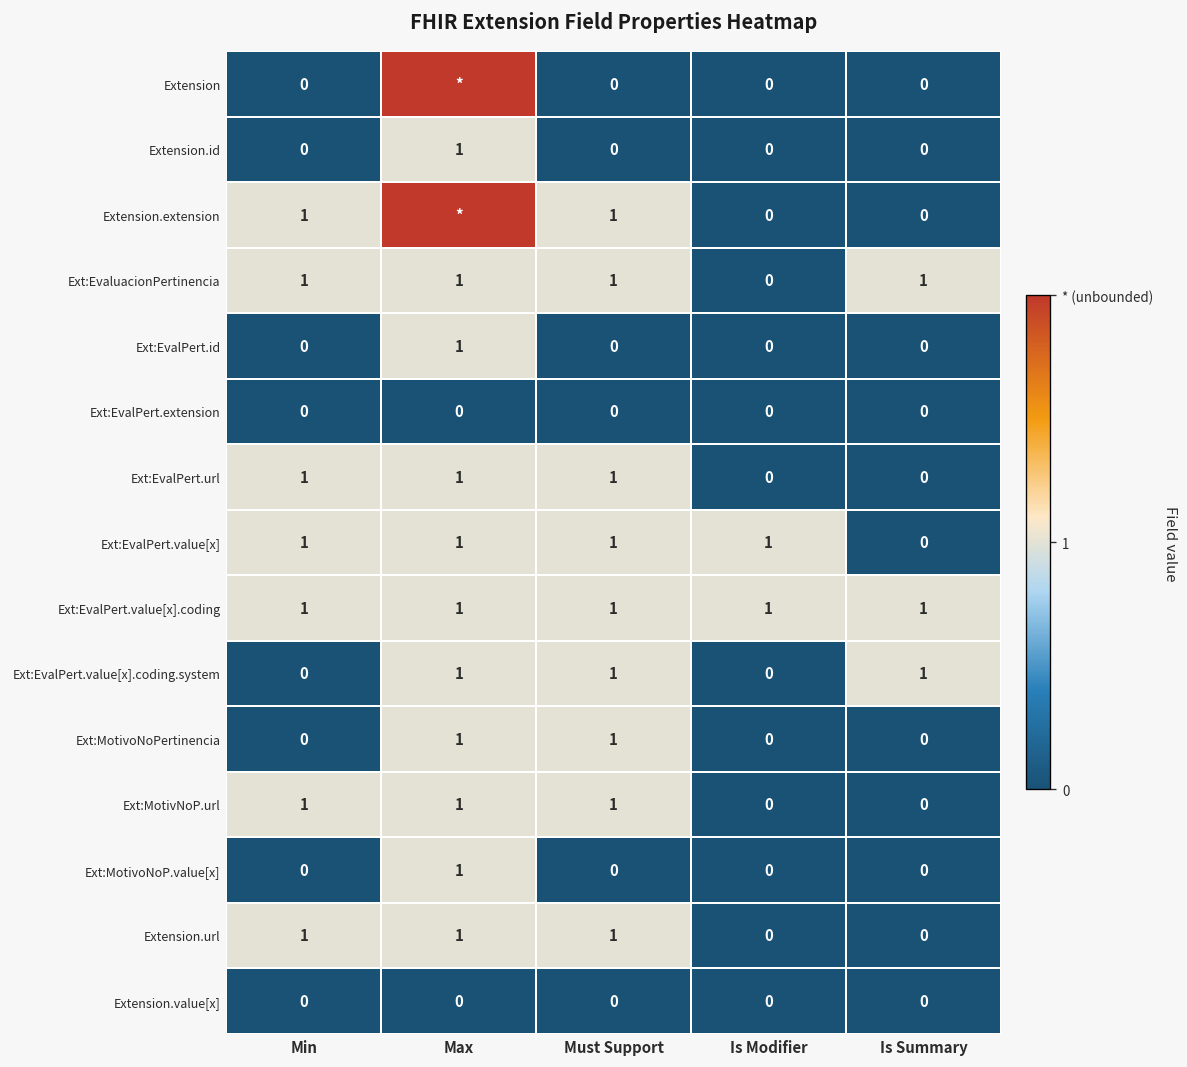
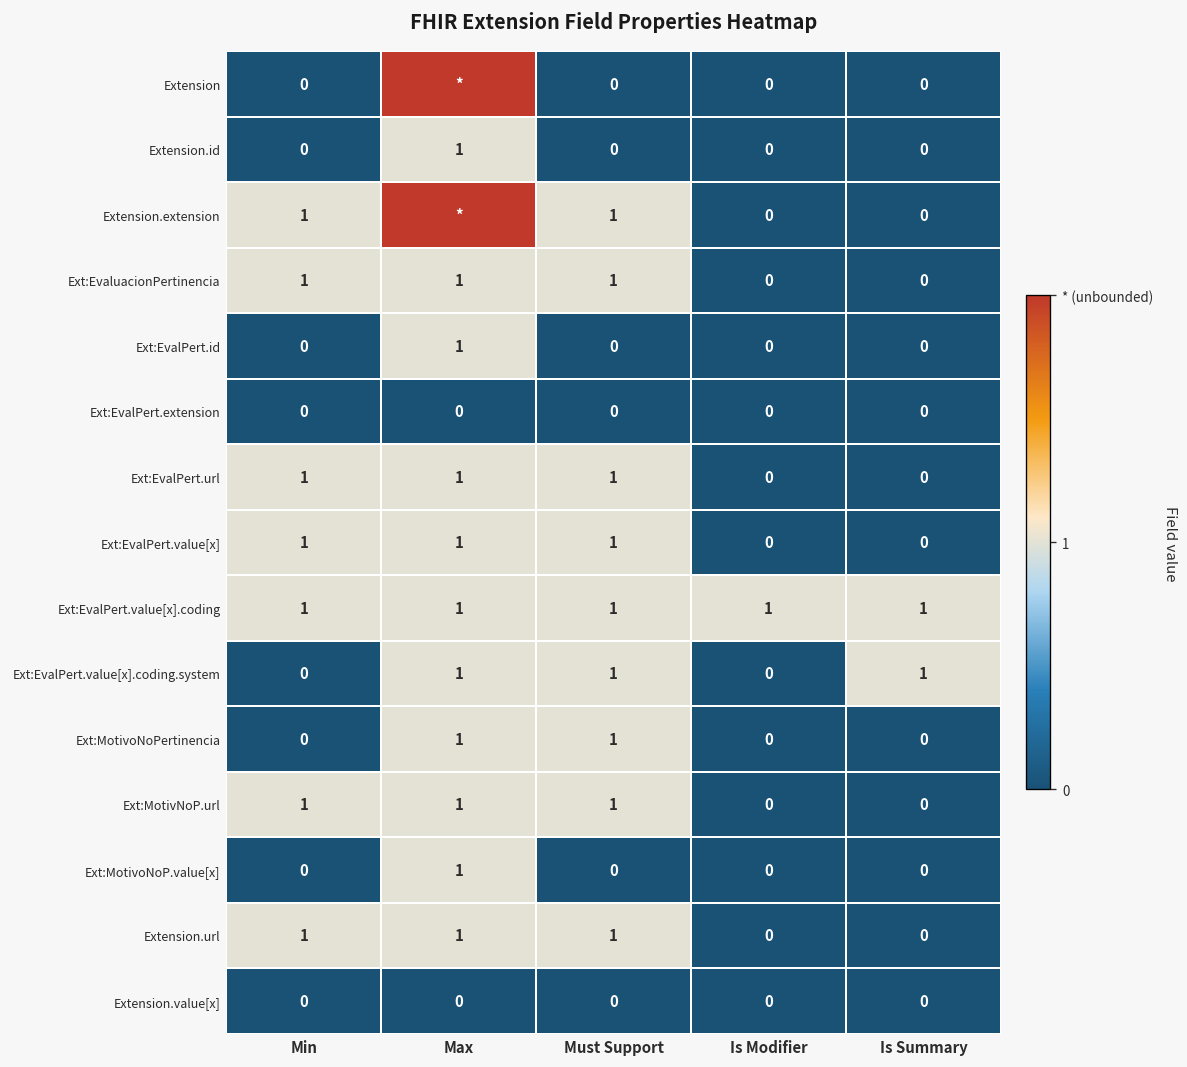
  {
    "Extension": {
      "Min": 0,
      "Must Support": 0,
      "Is Modifier": 0,
      "Is Summary": 0
    },
    "Extension.id": {
      "Min": 0,
      "Max": 1,
      "Must Support": 0,
      "Is Modifier": 0,
      "Is Summary": 0
    },
    "Extension.extension": {
      "Min": 1,
      "Must Support": 1,
      "Is Modifier": 0,
      "Is Summary": 0
    },
    "Ext:EvaluacionPertinencia": {
      "Min": 1,
      "Max": 1,
      "Must Support": 1,
      "Is Modifier": 0,
-     "Is Summary": 1
+     "Is Summary": 0
    },
    "Ext:EvalPert.id": {
      "Min": 0,
      "Max": 1,
      "Must Support": 0,
      "Is Modifier": 0,
      "Is Summary": 0
    },
    "Ext:EvalPert.extension": {
      "Min": 0,
      "Max": 0,
      "Must Support": 0,
      "Is Modifier": 0,
      "Is Summary": 0
    },
    "Ext:EvalPert.url": {
      "Min": 1,
      "Max": 1,
      "Must Support": 1,
      "Is Modifier": 0,
      "Is Summary": 0
    },
    "Ext:EvalPert.value[x]": {
      "Min": 1,
      "Max": 1,
      "Must Support": 1,
-     "Is Modifier": 1,
+     "Is Modifier": 0,
      "Is Summary": 0
    },
    "Ext:EvalPert.value[x].coding": {
      "Min": 1,
      "Max": 1,
      "Must Support": 1,
      "Is Modifier": 1,
      "Is Summary": 1
    },
    "Ext:EvalPert.value[x].coding.system": {
      "Min": 0,
      "Max": 1,
      "Must Support": 1,
      "Is Modifier": 0,
      "Is Summary": 1
    },
    "Ext:MotivoNoPertinencia": {
      "Min": 0,
      "Max": 1,
      "Must Support": 1,
      "Is Modifier": 0,
      "Is Summary": 0
    },
    "Ext:MotivNoP.url": {
      "Min": 1,
      "Max": 1,
      "Must Support": 1,
      "Is Modifier": 0,
      "Is Summary": 0
    },
    "Ext:MotivoNoP.value[x]": {
      "Min": 0,
      "Max": 1,
      "Must Support": 0,
      "Is Modifier": 0,
      "Is Summary": 0
    },
    "Extension.url": {
      "Min": 1,
      "Max": 1,
      "Must Support": 1,
      "Is Modifier": 0,
      "Is Summary": 0
    },
    "Extension.value[x]": {
      "Min": 0,
      "Max": 0,
      "Must Support": 0,
      "Is Modifier": 0,
      "Is Summary": 0
    }
  }
